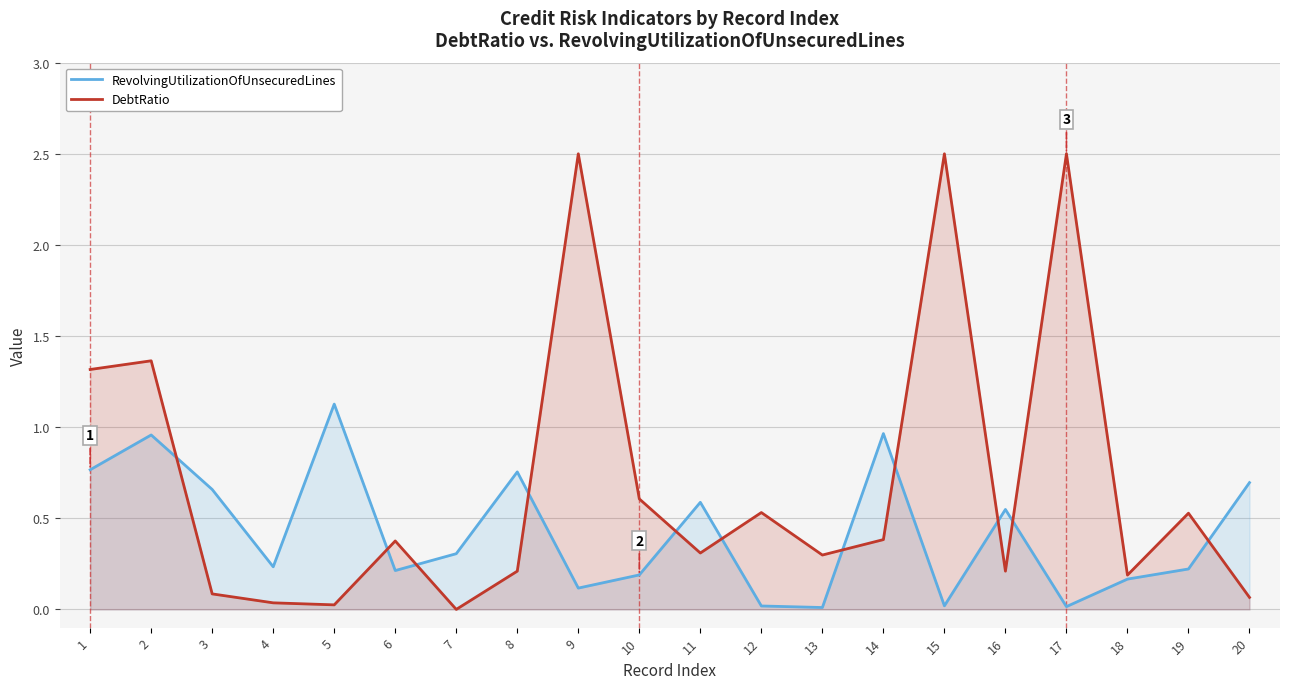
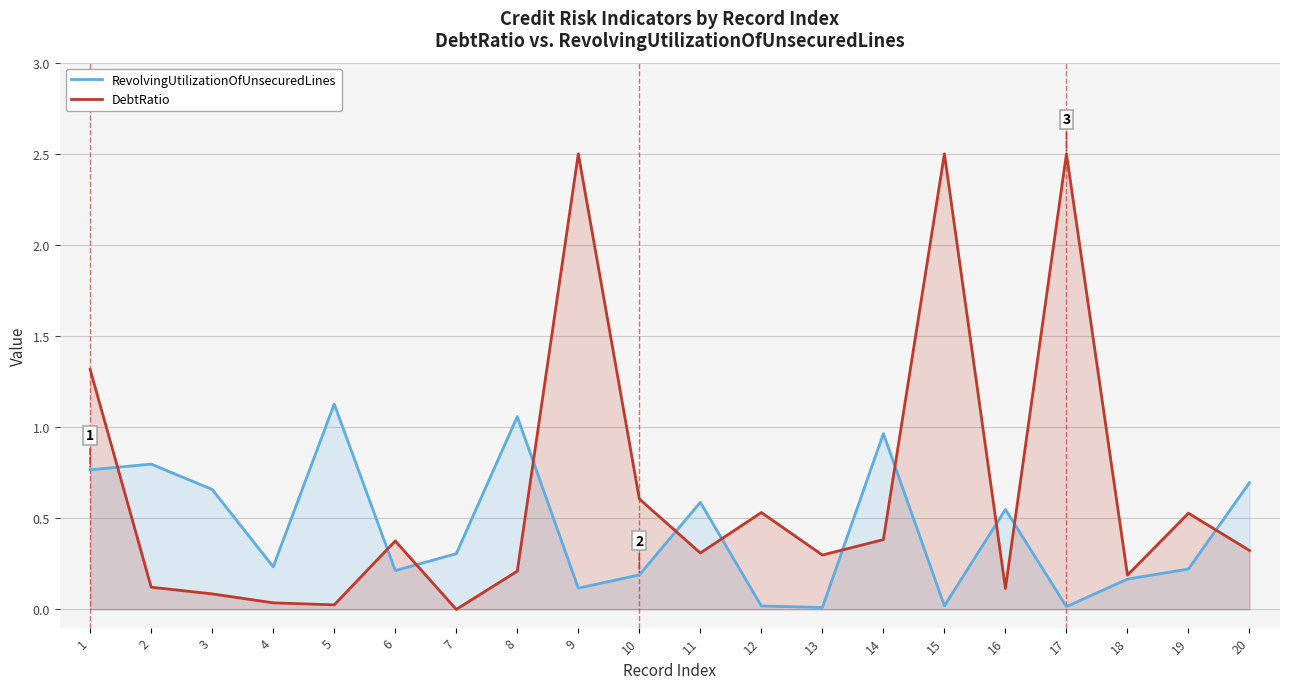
  {
    "RevolvingUtilizationOfUnsecuredLines": {
-     "2": 0.96,
+     "2": 0.80,
      "3": 0.66,
      "4": 0.23,
      "5": 1.13,
      "6": 0.21,
      "7": 0.31,
-     "8": 0.75,
+     "8": 1.06,
      "9": 0.12,
      "11": 0.59,
      "12": 0.02,
      "13": 0.01,
      "14": 0.96,
      "15": 0.02,
      "16": 0.55,
      "17": 0.02,
      "18": 0.17,
      "19": 0.22,
      "20": 0.70
    },
    "DebtRatio": {
      "1": 1.32,
-     "2": 1.36,
+     "2": 0.12,
      "3": 0.09,
      "4": 0.04,
      "5": 0.02,
      "6": 0.38,
      "7": 0.00,
      "8": 0.21,
      "9": 2.50,
      "10": 0.61,
      "11": 0.31,
      "12": 0.53,
      "13": 0.30,
      "14": 0.38,
      "15": 2.50,
-     "16": 0.21,
+     "16": 0.11,
      "18": 0.19,
      "19": 0.53,
-     "20": 0.07
+     "20": 0.32
    }
  }
